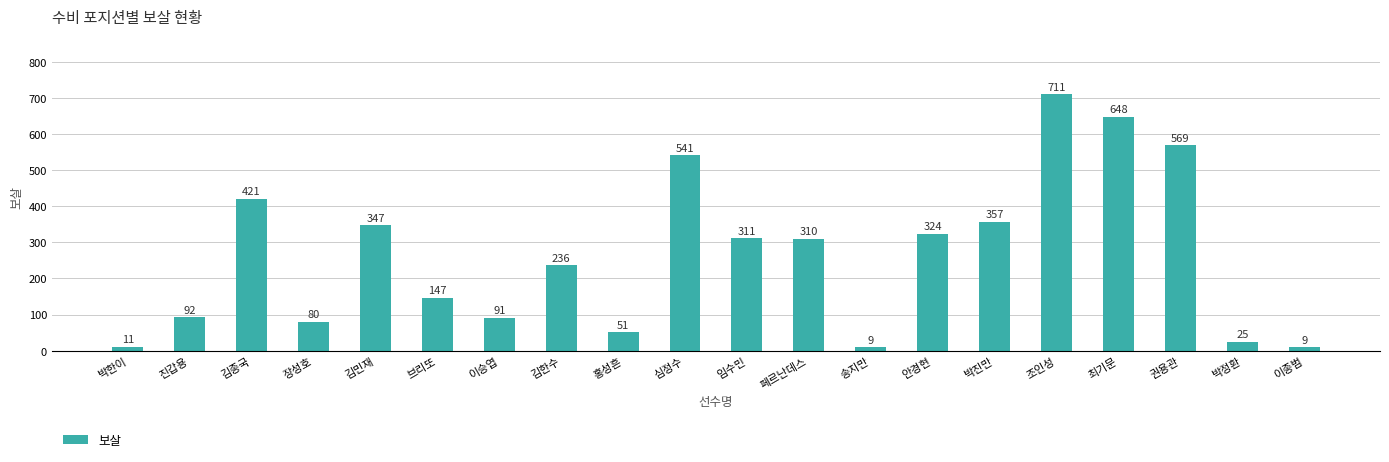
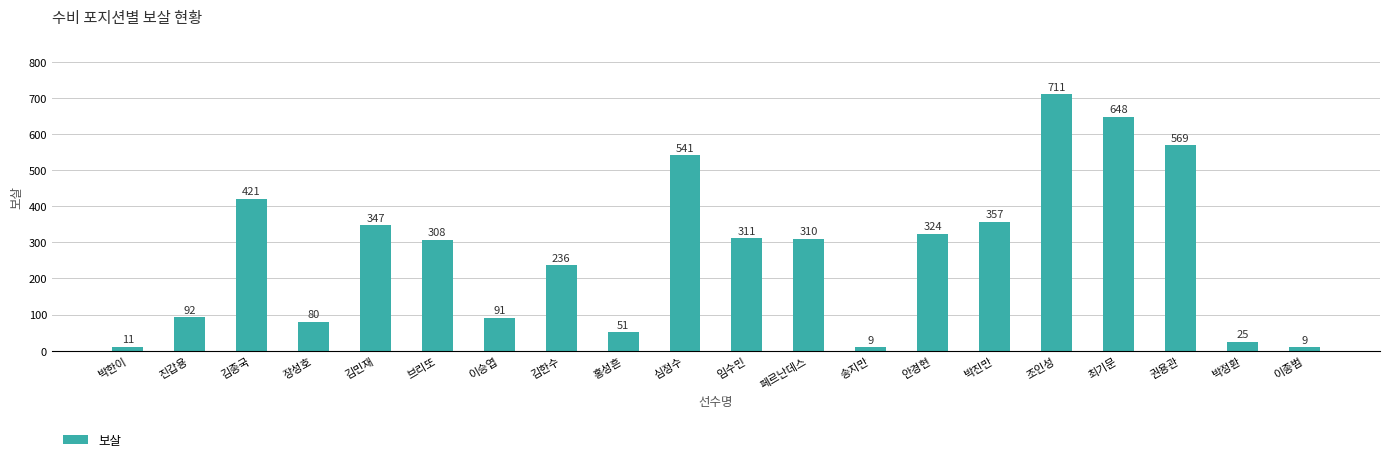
  {
    "박한이": 11,
    "진갑용": 92,
    "김종국": 421,
    "장성호": 80,
    "김민재": 347,
-   "브리또": 147,
+   "브리또": 308,
    "이승엽": 91,
    "김한수": 236,
    "홍성흔": 51,
    "심정수": 541,
    "임수민": 311,
    "페르난데스": 310,
    "송지만": 9,
    "안경현": 324,
    "박진만": 357,
    "조인성": 711,
    "최기문": 648,
    "권용관": 569,
    "박정환": 25,
    "이종범": 9
  }
